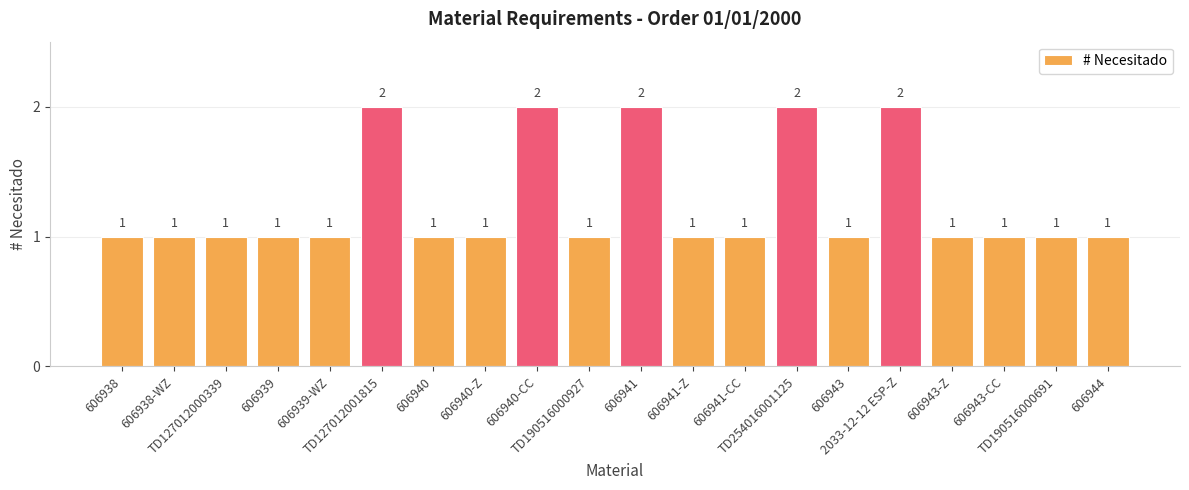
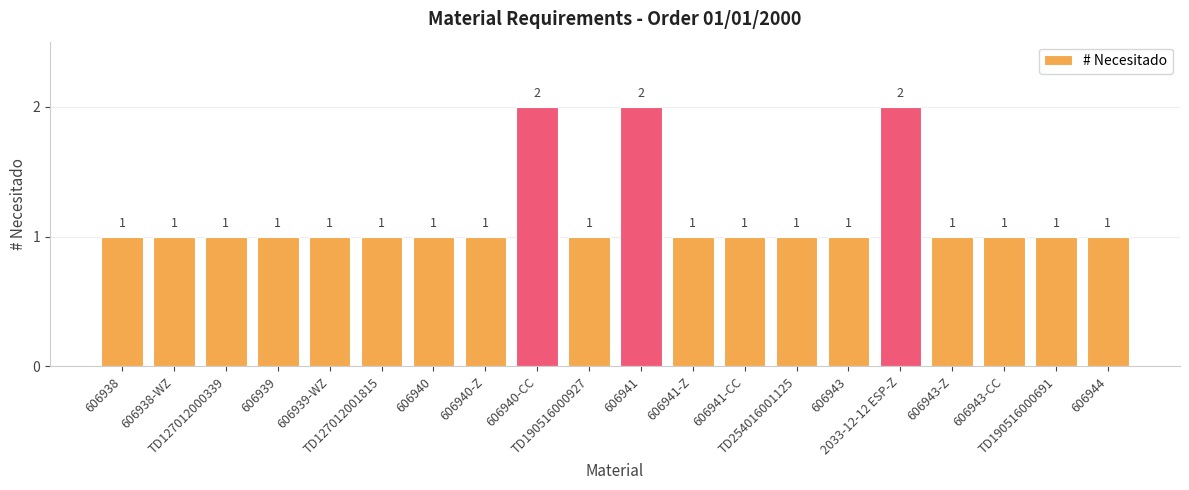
  {
    "606938": 1,
    "606938-WZ": 1,
    "TD127012000339": 1,
    "606939": 1,
    "606939-WZ": 1,
-   "TD127012001815": 2,
+   "TD127012001815": 1,
    "606940": 1,
    "606940-Z": 1,
    "606940-CC": 2,
    "TD190516000927": 1,
    "606941": 2,
    "606941-Z": 1,
    "606941-CC": 1,
-   "TD254016001125": 2,
+   "TD254016001125": 1,
    "606943": 1,
    "2033-12-12 ESP-Z": 2,
    "606943-Z": 1,
    "606943-CC": 1,
    "TD190516000691": 1,
    "606944": 1
  }
